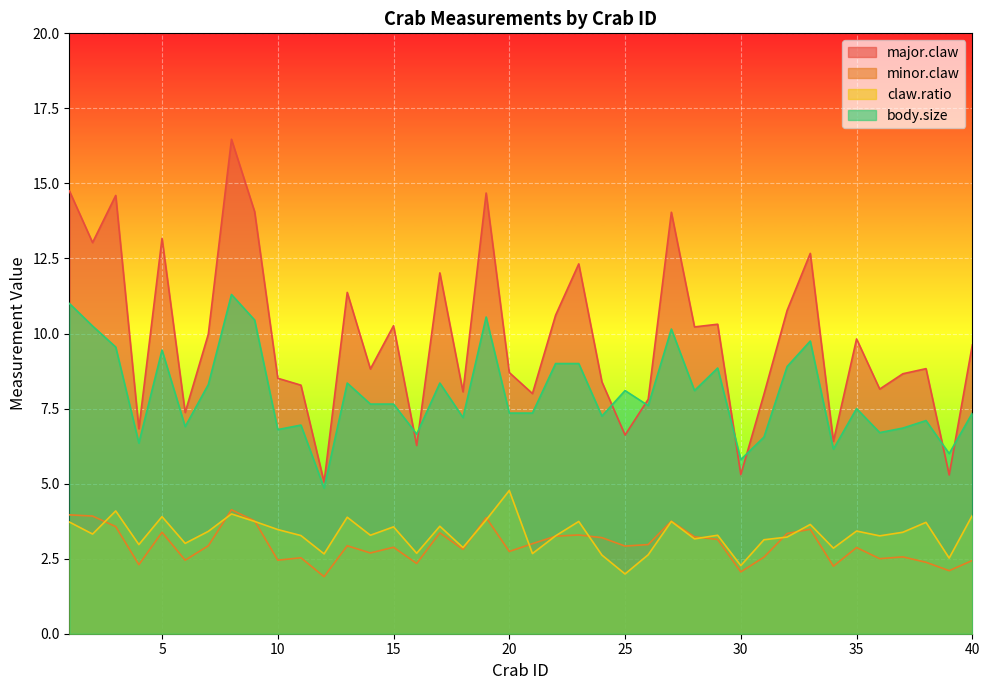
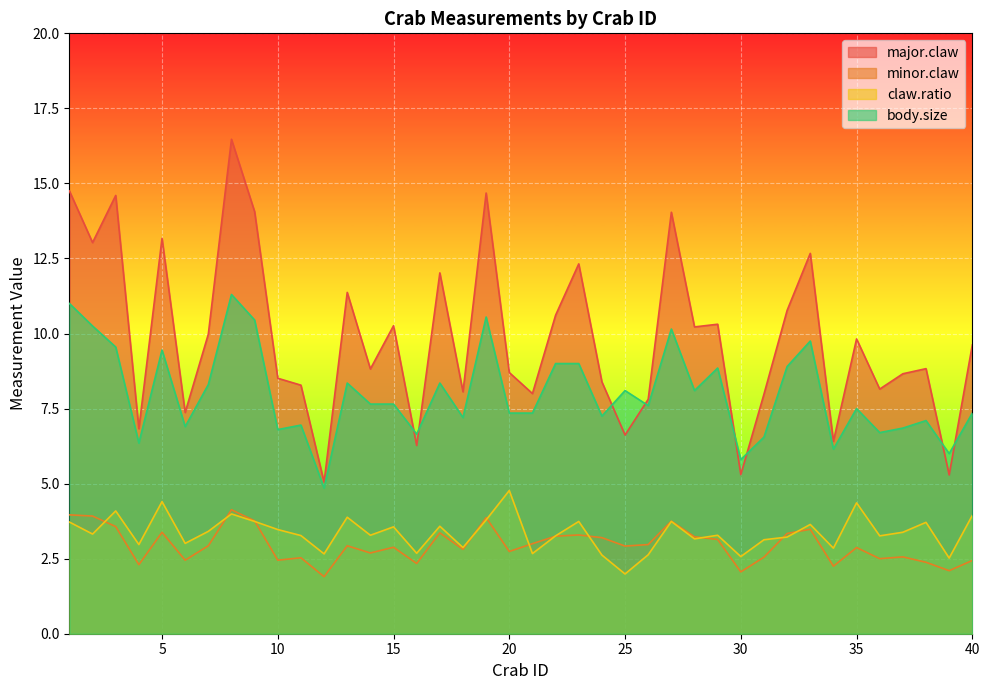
  {
    "claw.ratio": {
-     "5": 3.9,
+     "5": 4.4,
      "10": 3.5,
      "15": 3.6,
      "20": 4.8,
      "25": 2.0,
-     "30": 2.3,
-     "35": 3.4,
+     "30": 2.6,
+     "35": 4.4,
      "40": 3.9
    },
    "body.size": {
      "5": 9.5,
      "10": 6.8,
      "15": 7.7,
      "20": 7.4,
      "25": 8.1,
      "30": 5.8,
      "35": 7.5,
      "40": 7.4
    }
  }
